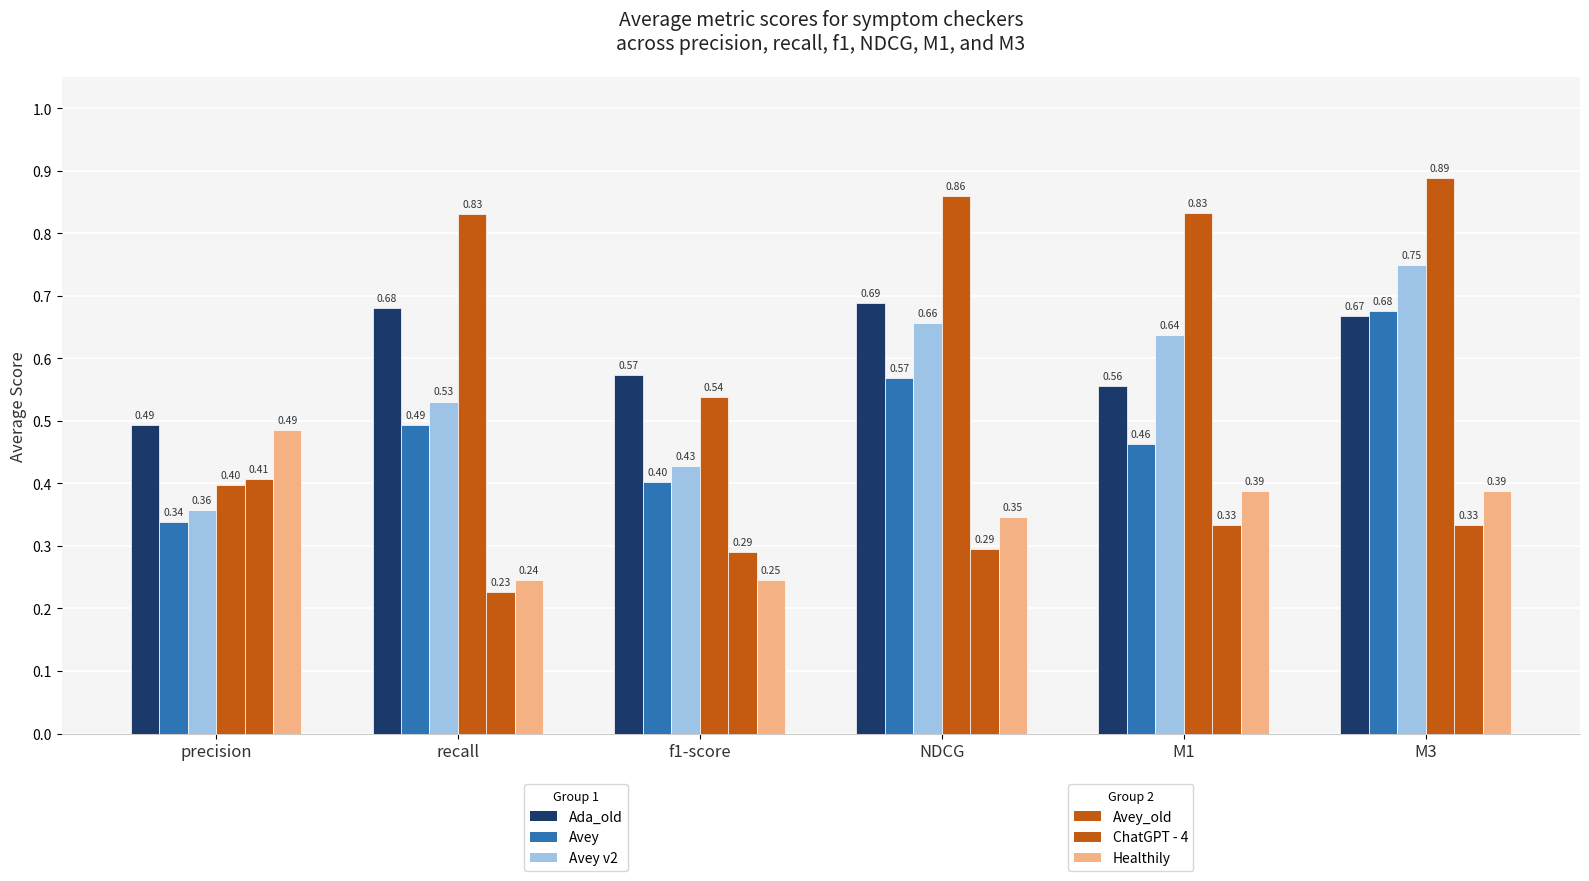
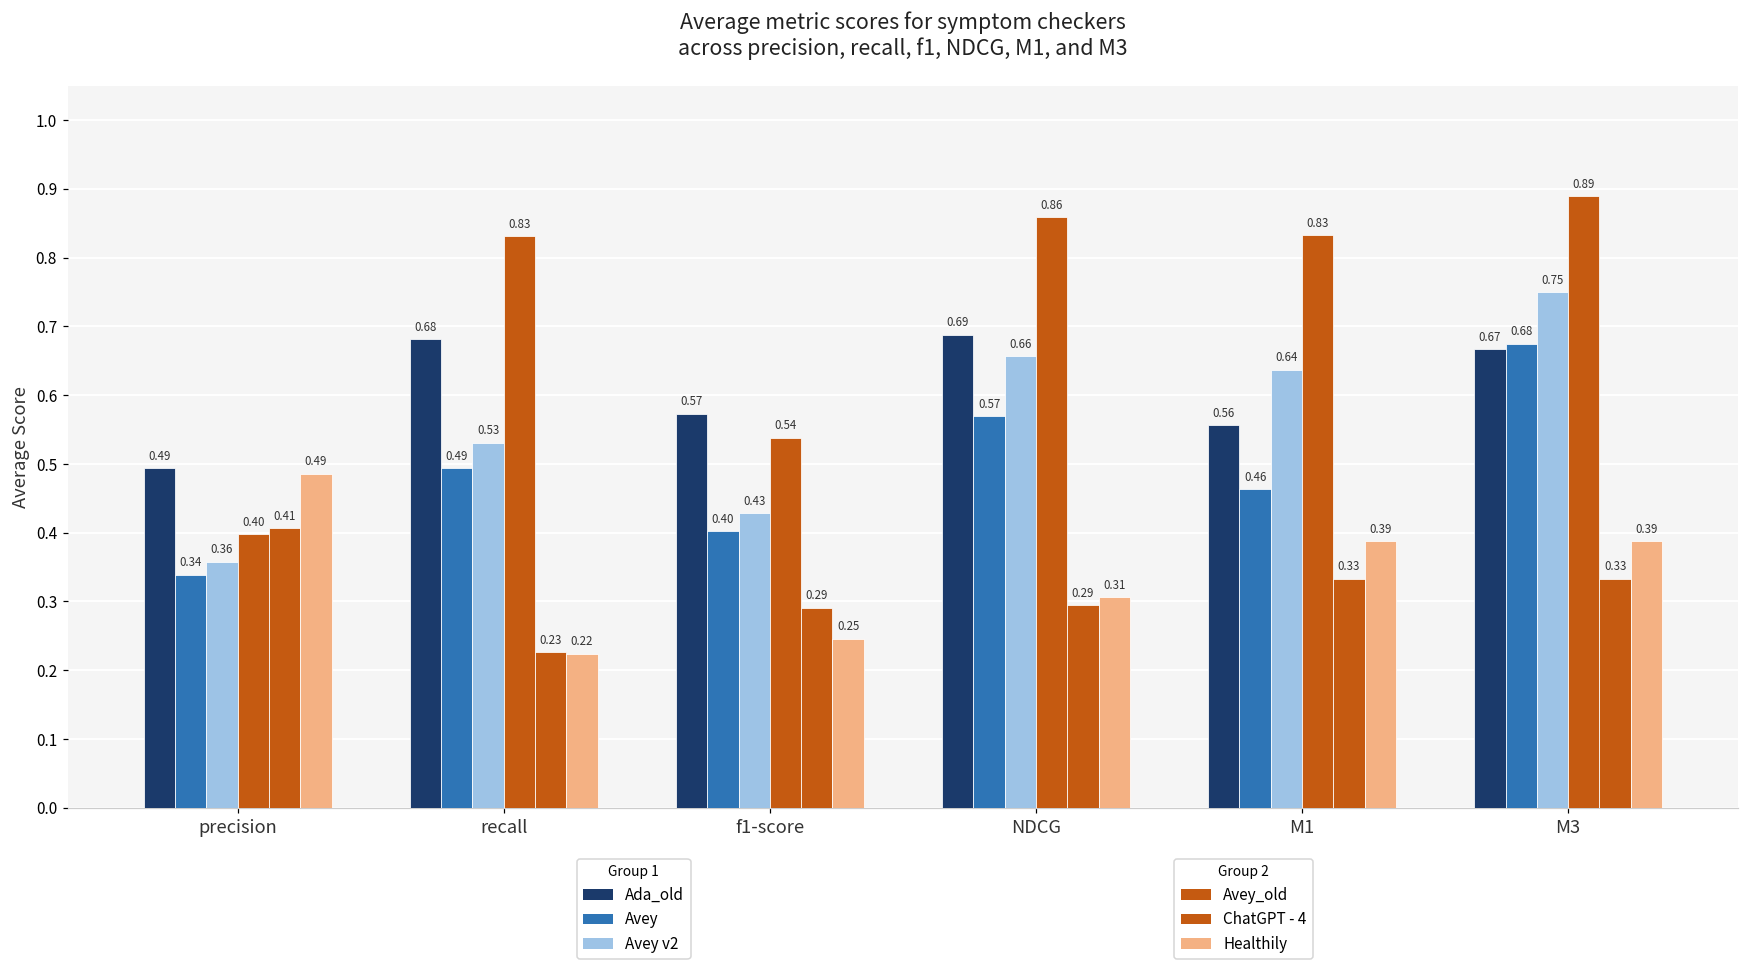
  {
    "Healthily": {
      "precision": 0.49,
-     "recall": 0.24,
+     "recall": 0.22,
      "f1-score": 0.25,
-     "NDCG": 0.35,
+     "NDCG": 0.31,
      "M1": 0.39,
      "M3": 0.39
    }
  }
